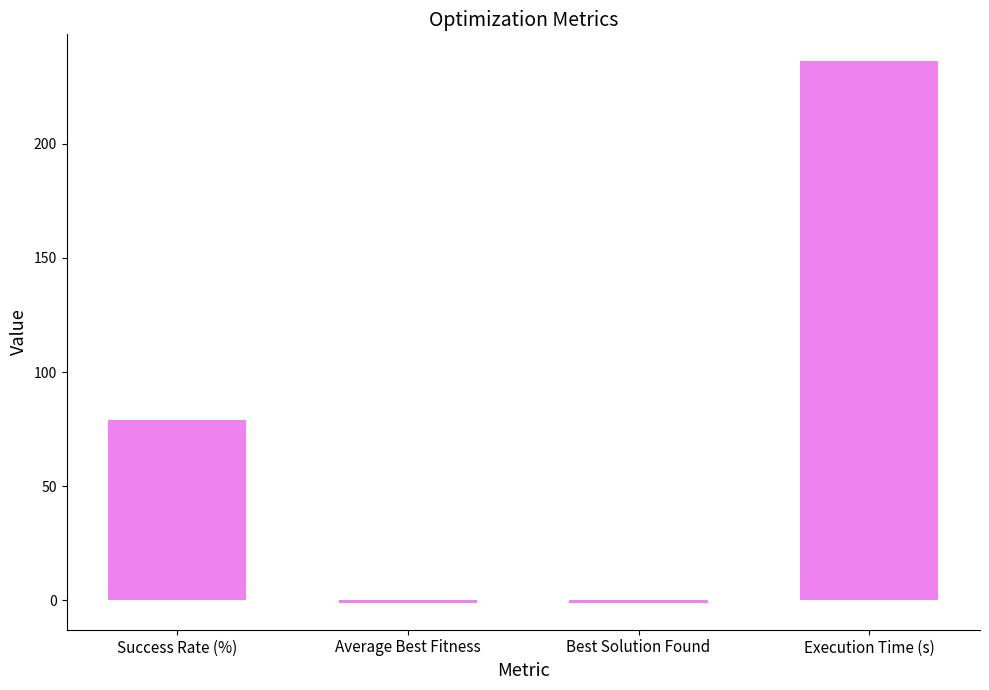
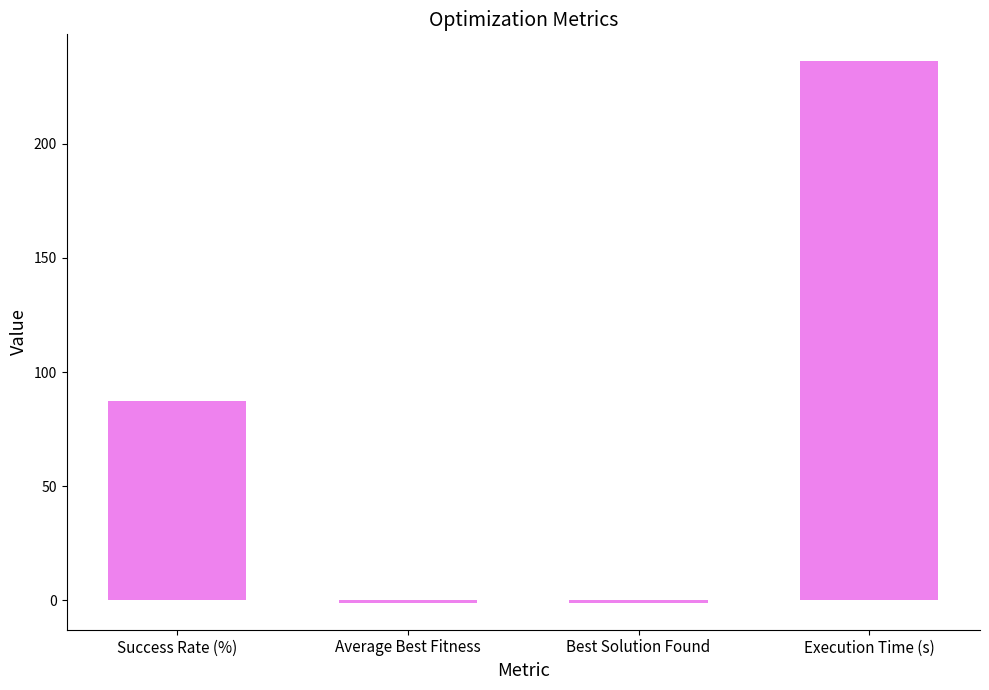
  {
-   "Success Rate (%)": 79,
+   "Success Rate (%)": 87,
    "Execution Time (s)": 236
  }
